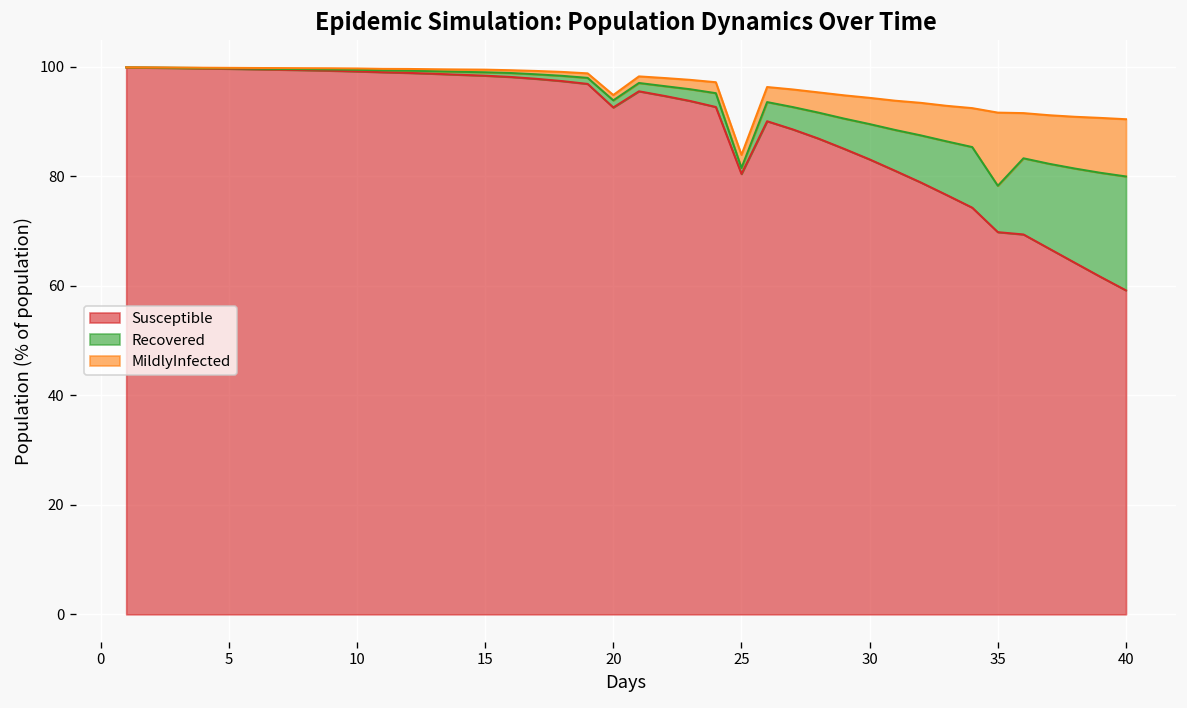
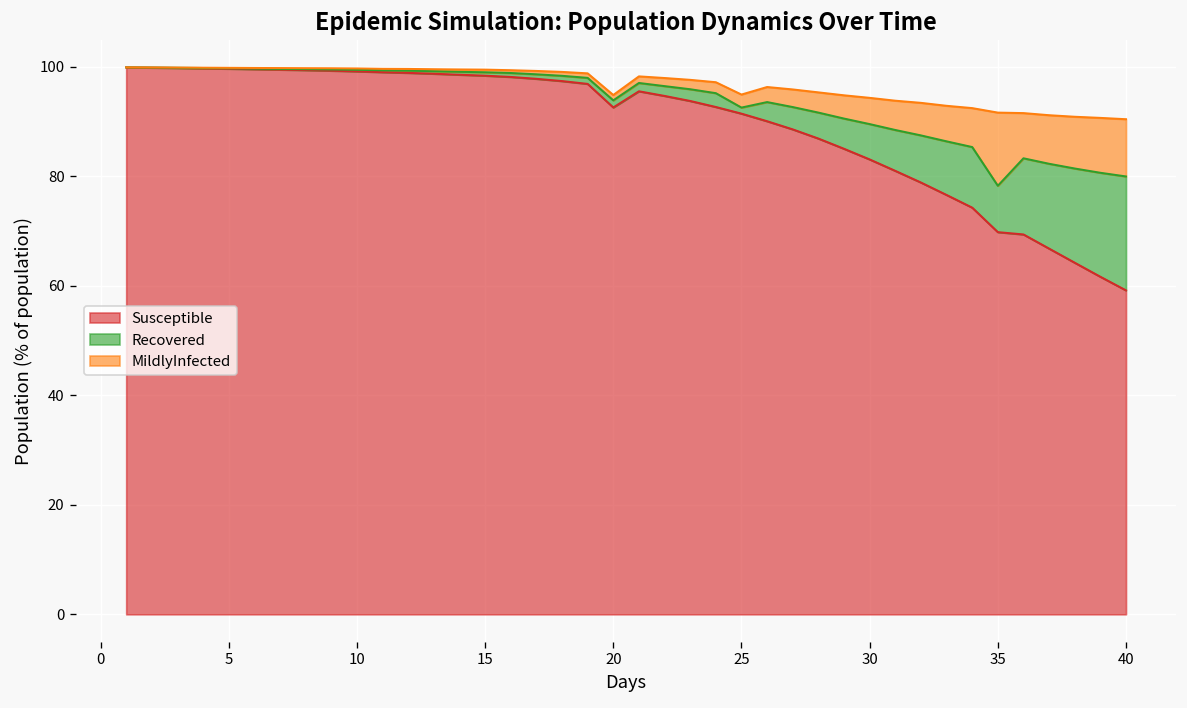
  {
    "Susceptible": {
      "15": 98,
      "20": 93,
-     "25": 80,
+     "25": 91,
      "30": 83,
      "35": 70,
      "40": 59
    },
    "Recovered": {
      "20": 1,
      "25": 1,
      "30": 6,
      "35": 8,
      "40": 21
    },
    "MildlyInfected": {
      "20": 1,
      "25": 2,
      "30": 5,
      "35": 13,
      "40": 10
    }
  }
